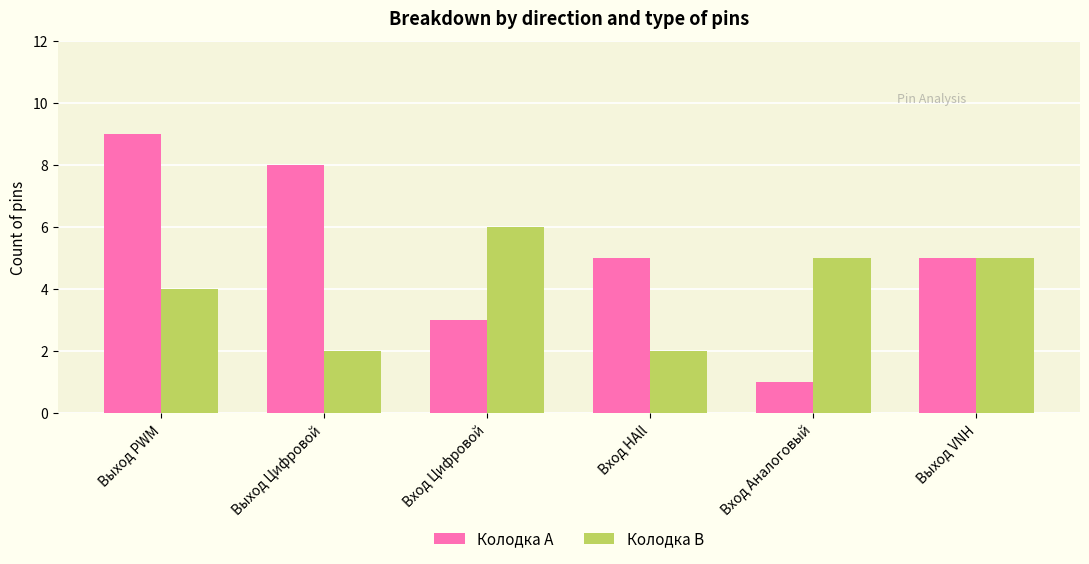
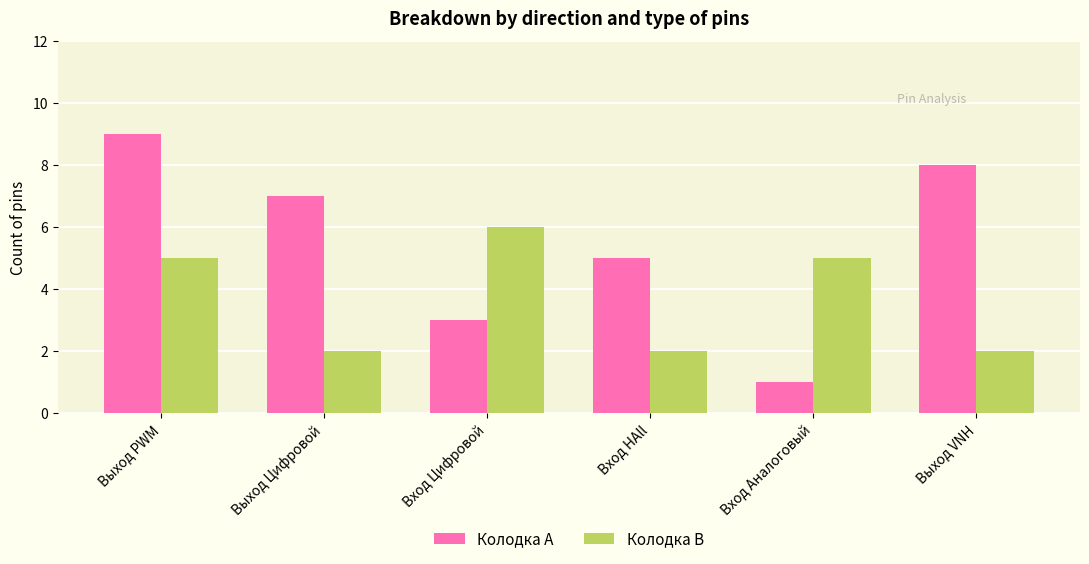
  {
    "Колодка A": {
      "Выход PWM": 9,
-     "Выход Цифровой": 8,
+     "Выход Цифровой": 7,
      "Вход Цифровой": 3,
      "Вход HAll": 5,
      "Вход Аналоговый": 1,
-     "Выход VNH": 5
+     "Выход VNH": 8
    },
    "Колодка B": {
-     "Выход PWM": 4,
+     "Выход PWM": 5,
      "Выход Цифровой": 2,
      "Вход Цифровой": 6,
      "Вход HAll": 2,
      "Вход Аналоговый": 5,
-     "Выход VNH": 5
+     "Выход VNH": 2
    }
  }
